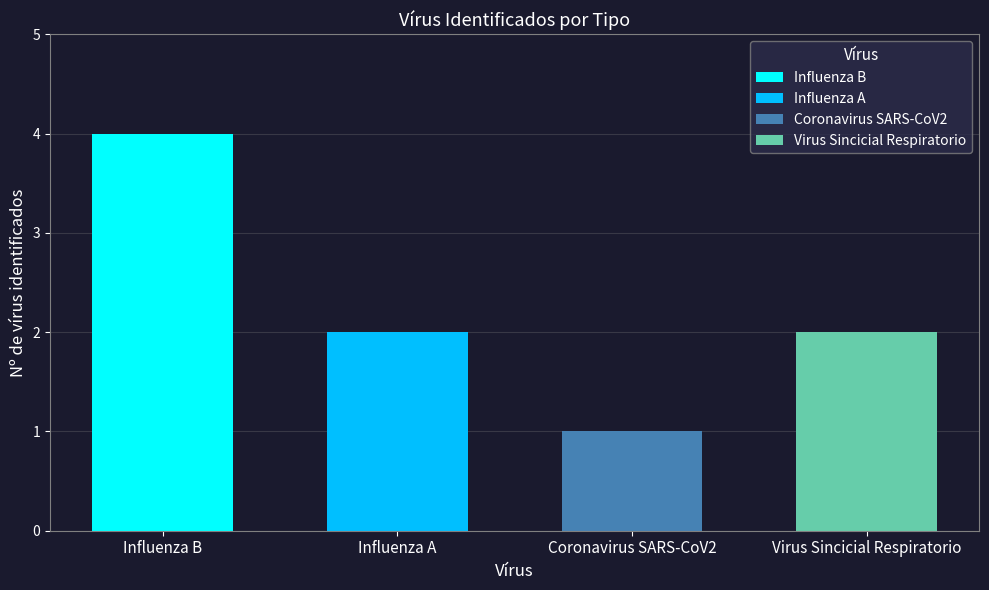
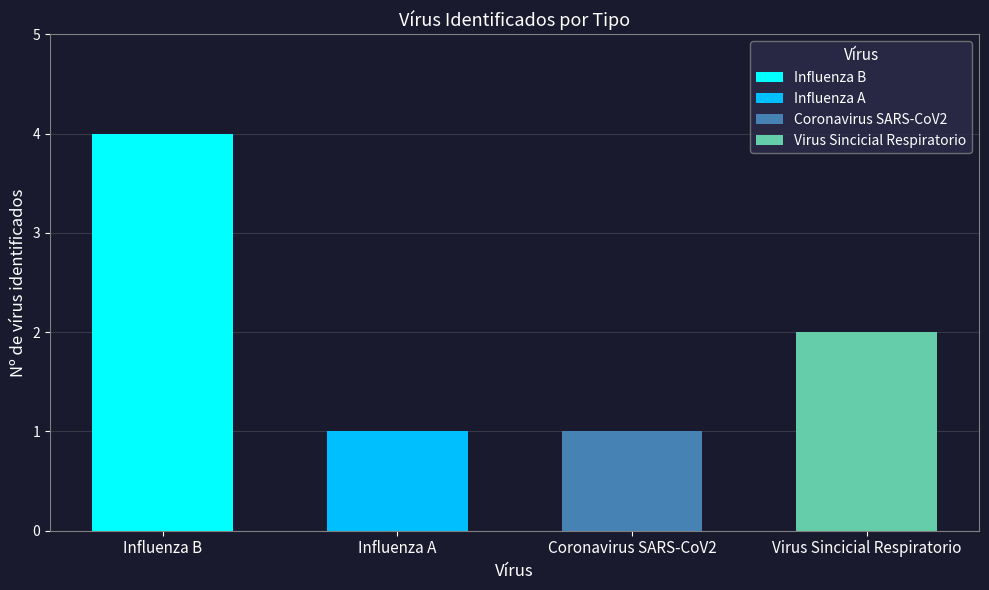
  {
    "Influenza B": 4,
-   "Influenza A": 2,
+   "Influenza A": 1,
    "Coronavirus SARS-CoV2": 1,
    "Virus Sincicial Respiratorio": 2
  }
